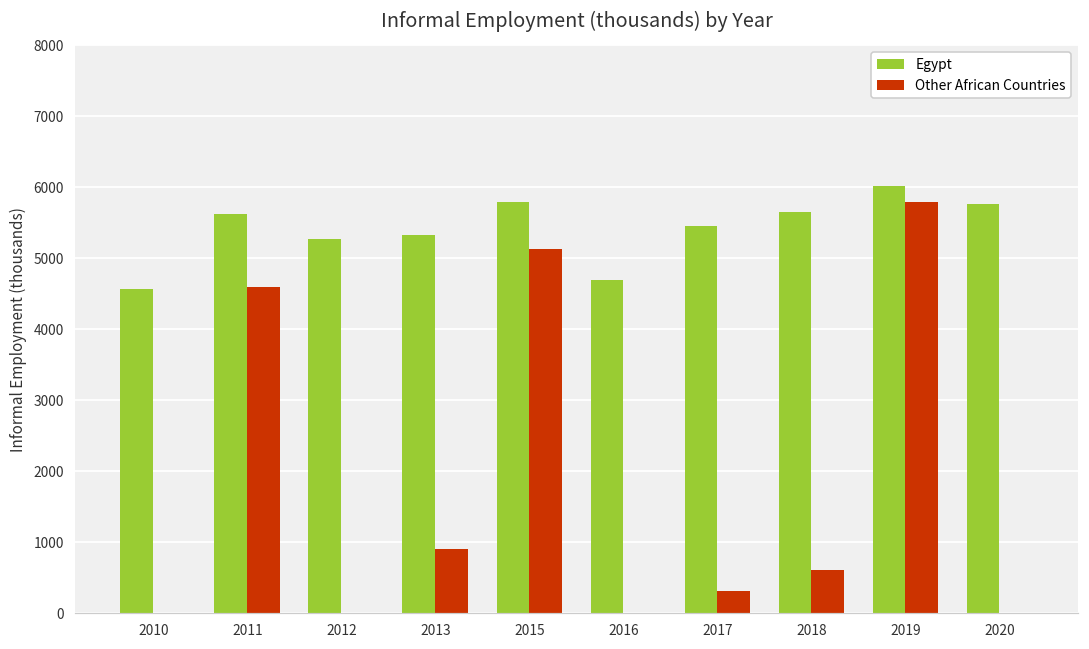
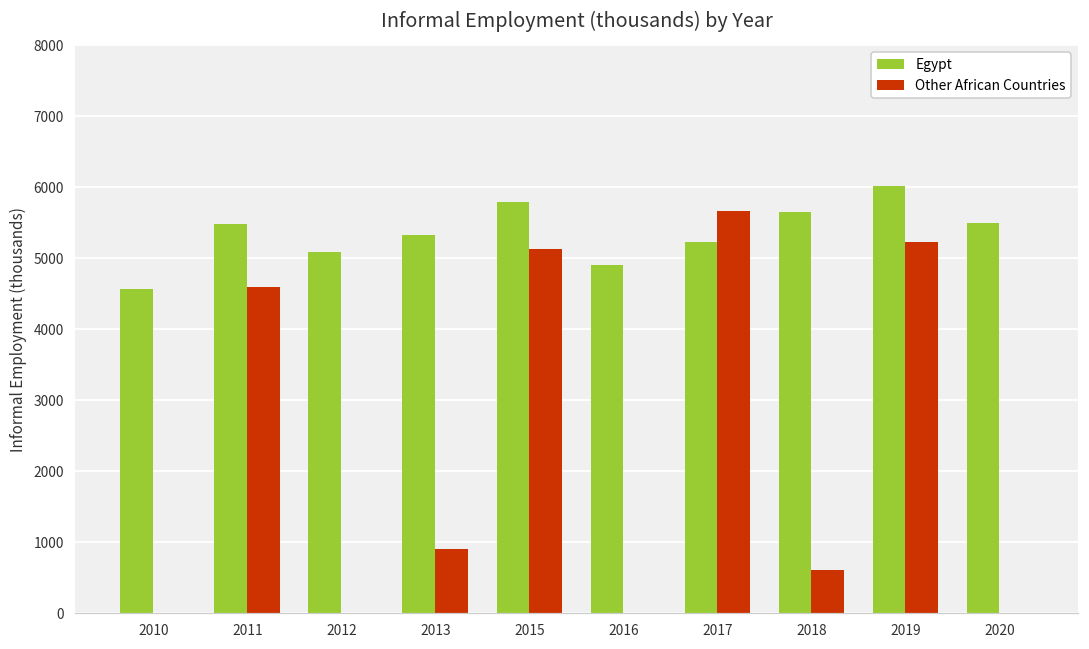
  {
    "Egypt": {
      "2010": 4600,
-     "2011": 5600,
-     "2012": 5300,
+     "2011": 5500,
+     "2012": 5100,
      "2013": 5300,
      "2015": 5800,
-     "2016": 4700,
-     "2017": 5500,
+     "2016": 4900,
+     "2017": 5200,
      "2018": 5700,
      "2019": 6000,
-     "2020": 5800
+     "2020": 5500
    },
    "Other African Countries": {
      "2010": 0,
      "2011": 4600,
      "2012": 0,
      "2013": 900,
      "2015": 5100,
      "2016": 0,
-     "2017": 300,
+     "2017": 5700,
      "2018": 600,
-     "2019": 5800,
+     "2019": 5200,
      "2020": 0
    }
  }
